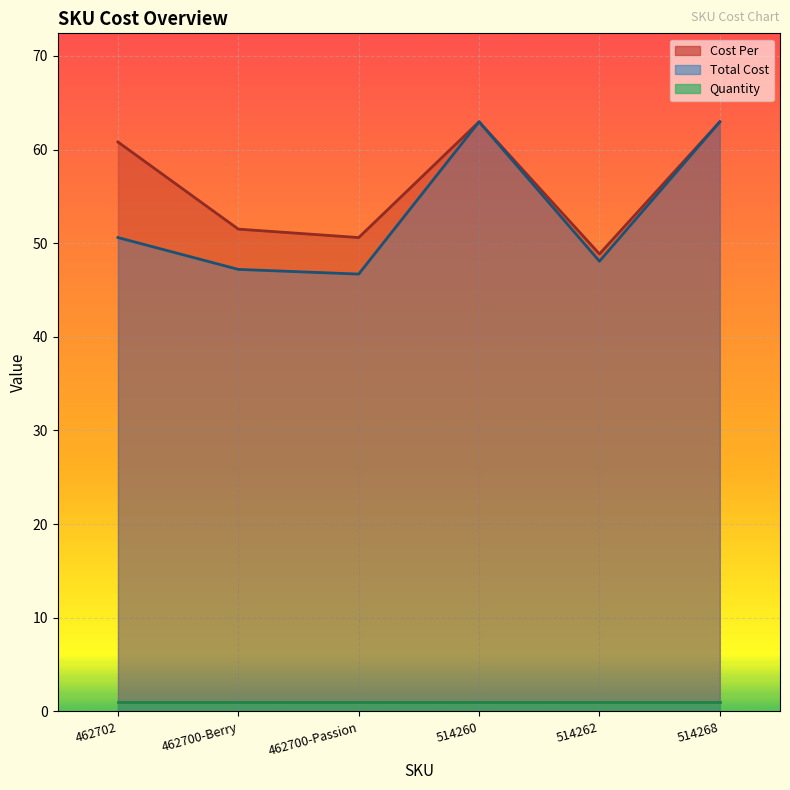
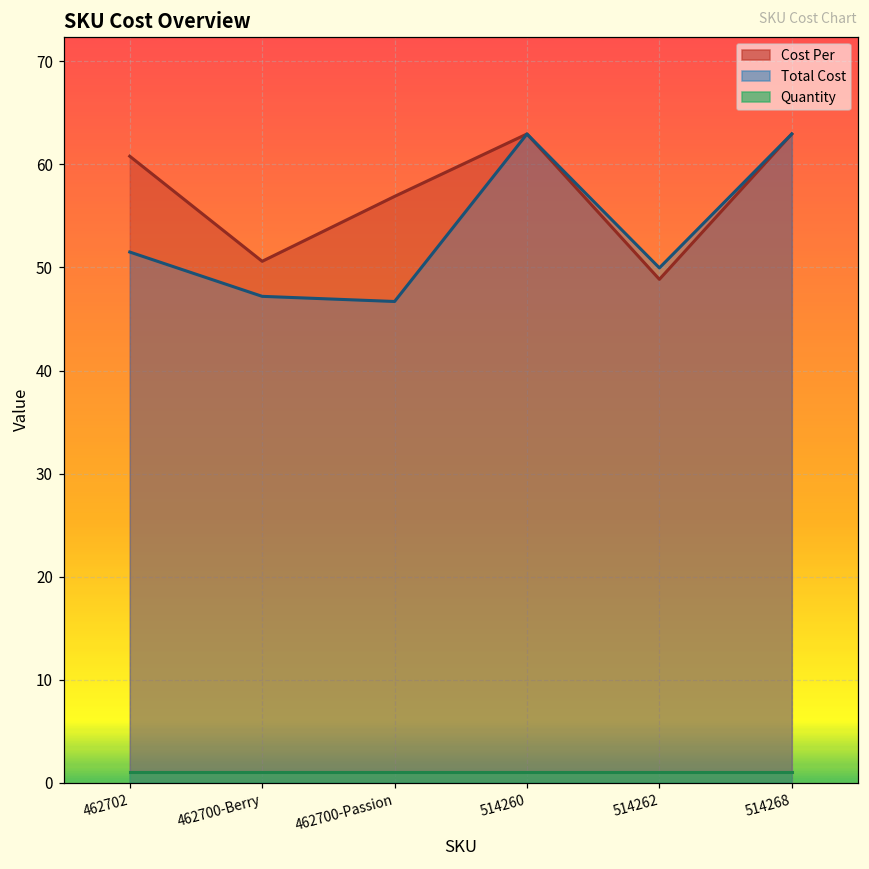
  {
    "Cost Per": {
      "462702": 61,
-     "462700-Berry": 52,
-     "462700-Passion": 51,
+     "462700-Berry": 51,
+     "462700-Passion": 57,
      "514262": 49
    },
    "Total Cost": {
-     "462702": 51,
+     "462702": 52,
      "462700-Berry": 47,
      "462700-Passion": 47,
-     "514262": 48
+     "514262": 50
    },
    "Quantity": {
      "462702": 1,
      "462700-Berry": 1,
      "462700-Passion": 1,
      "514260": 1,
      "514262": 1,
      "514268": 1
    }
  }
